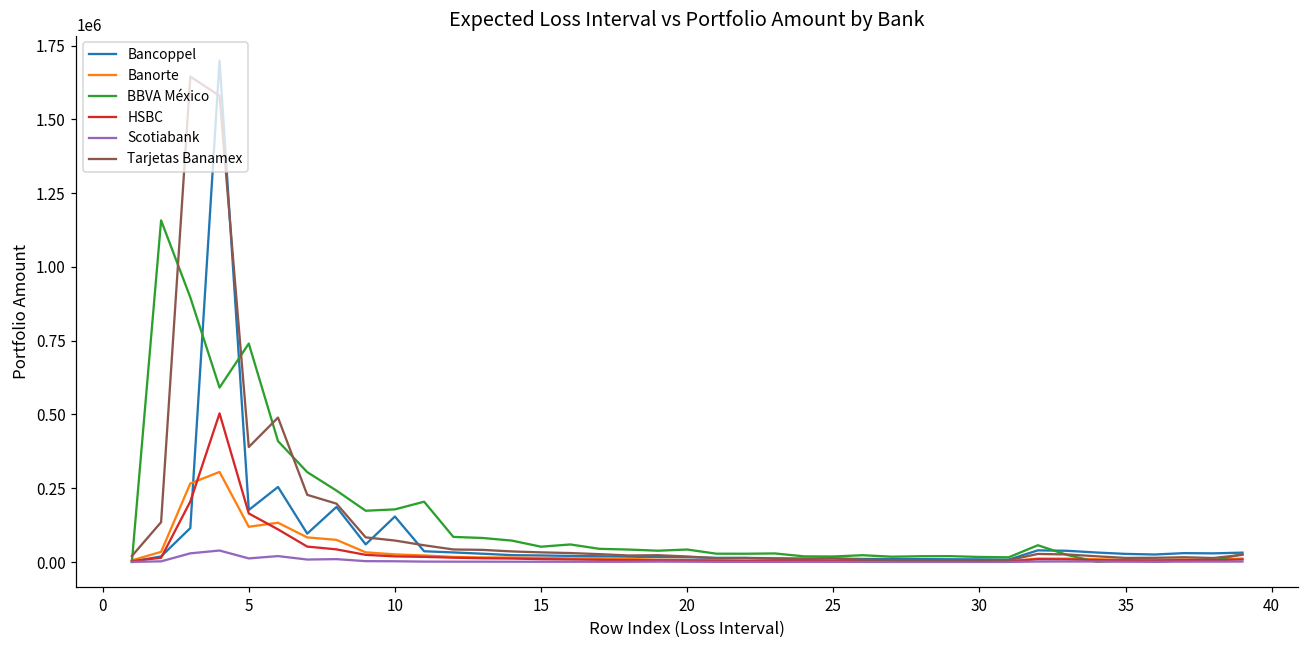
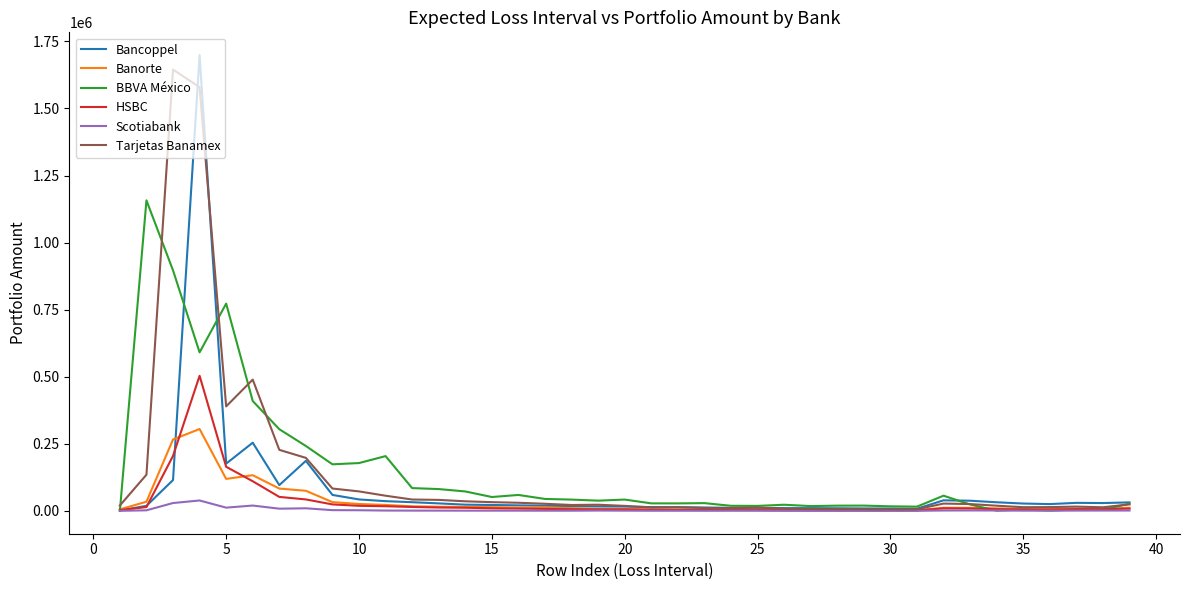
  {
    "Bancoppel": {
      "5": 180000,
-     "10": 150000,
+     "10": 40000,
      "35": 30000
    },
    "Banorte": {
      "5": 120000
    },
    "BBVA México": {
-     "5": 740000,
+     "5": 770000,
      "10": 180000,
      "15": 50000,
      "20": 40000
    },
    "HSBC": {
      "5": 160000
    },
    "Scotiabank": {
      "5": 10000,
      "10": 0
    },
    "Tarjetas Banamex": {
      "5": 390000,
      "10": 70000,
      "15": 30000
    }
  }
